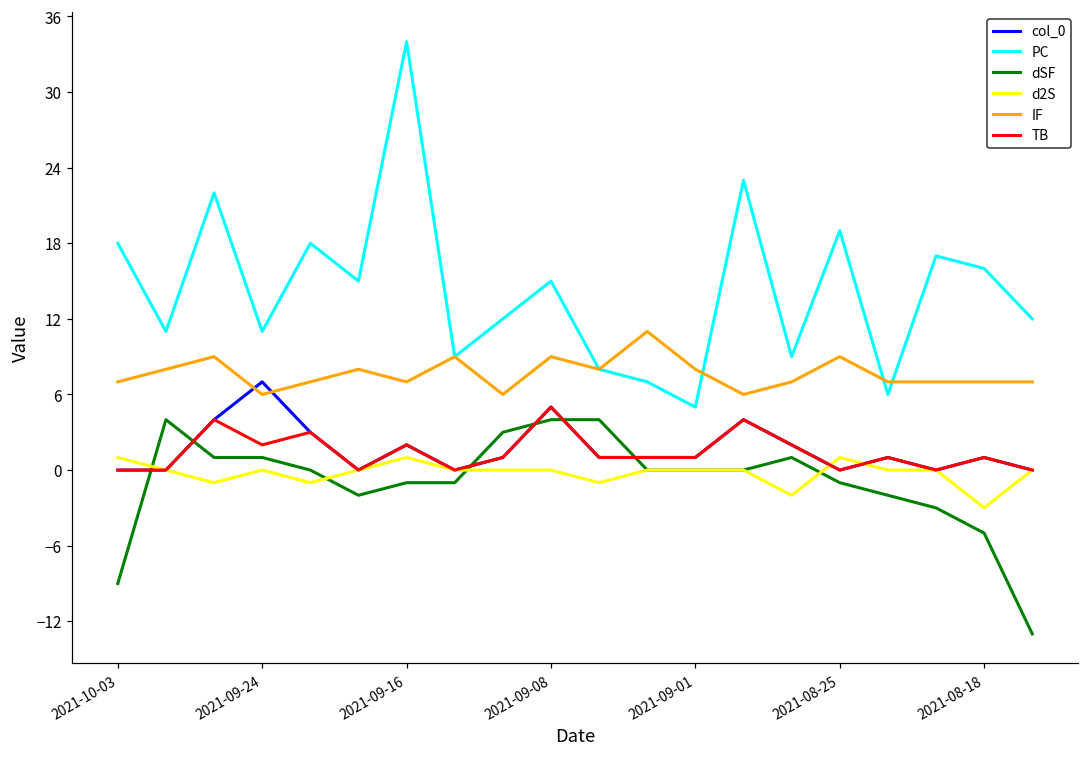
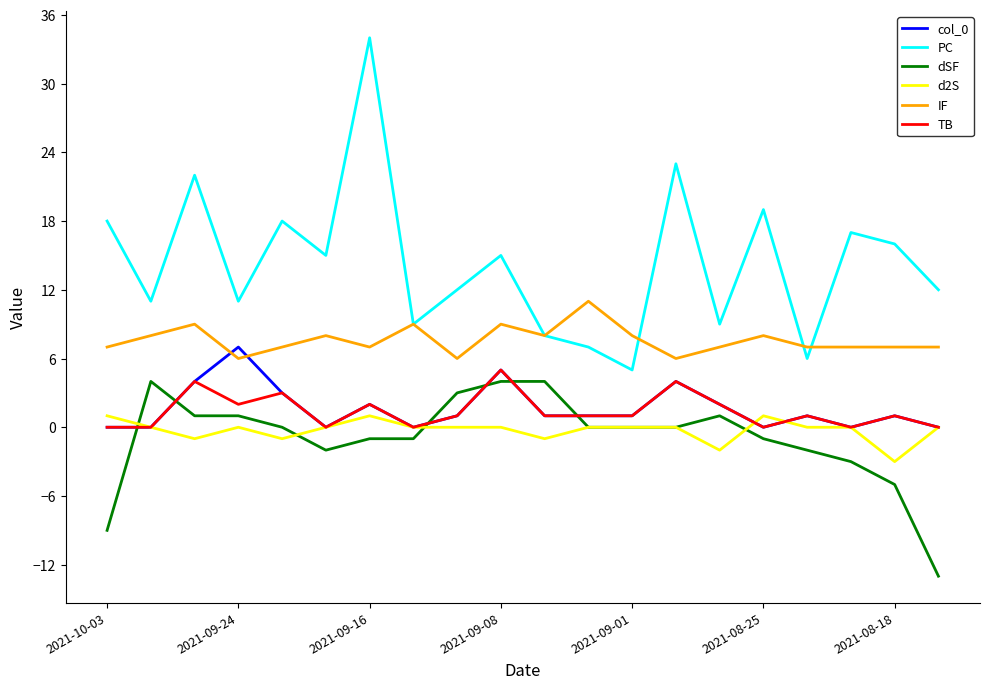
  {
    "col_0": {
      "2021-09-24": 7
    },
    "PC": {
      "2021-10-03": 18,
      "2021-09-24": 11,
      "2021-09-16": 34,
      "2021-09-08": 15,
      "2021-09-01": 5,
      "2021-08-25": 19,
      "2021-08-18": 16
    },
    "dSF": {
      "2021-10-03": -9,
      "2021-09-24": 1,
      "2021-09-16": -1,
      "2021-09-08": 4,
      "2021-08-25": -1,
      "2021-08-18": -5
    },
    "d2S": {
      "2021-10-03": 1,
      "2021-09-24": 0,
      "2021-09-16": 1,
      "2021-09-08": 0,
      "2021-08-25": 1,
      "2021-08-18": -3
    },
    "IF": {
      "2021-10-03": 7,
      "2021-09-24": 6,
      "2021-09-16": 7,
      "2021-09-08": 9,
      "2021-09-01": 8,
-     "2021-08-25": 9,
+     "2021-08-25": 8,
      "2021-08-18": 7
    },
    "TB": {
      "2021-09-24": 2
    }
  }
